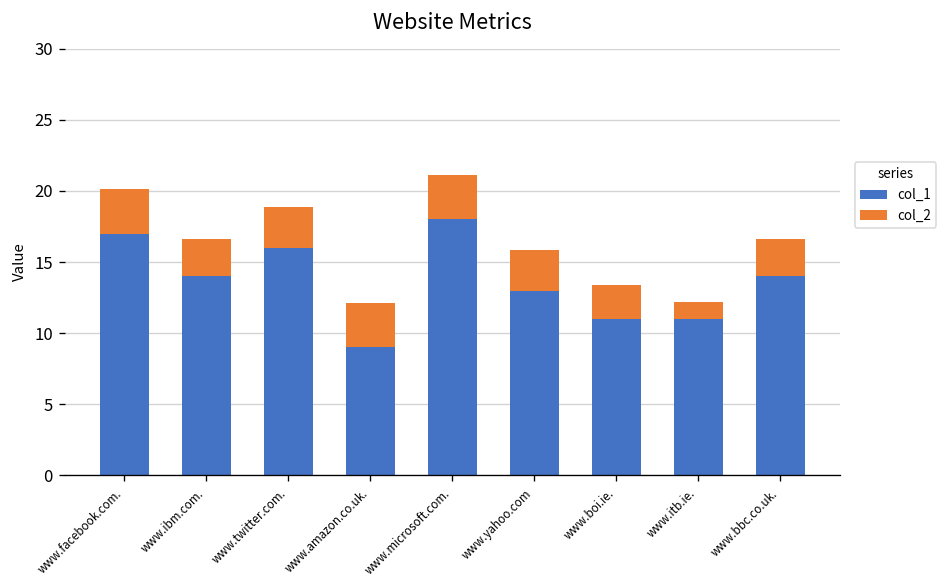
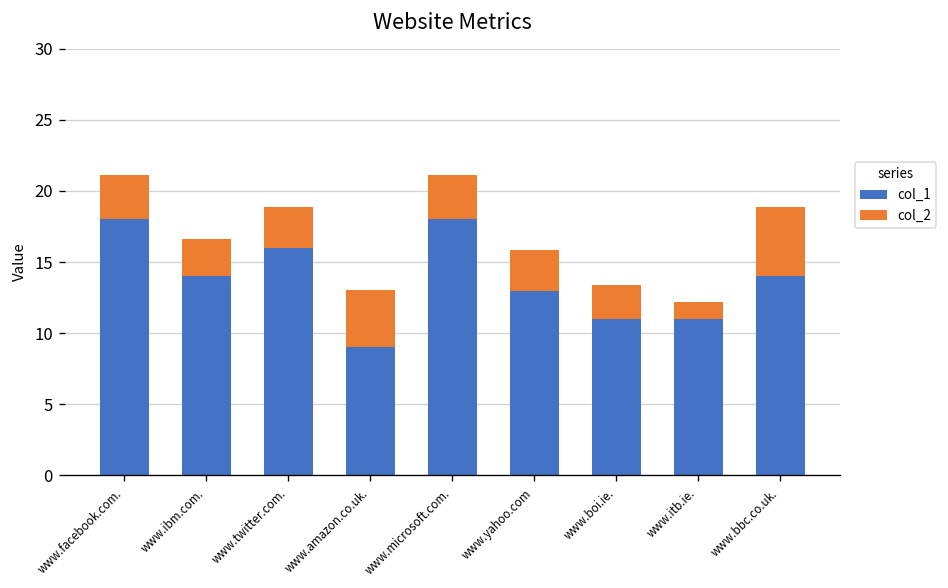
  {
    "col_1": {
-     "www.facebook.com.": 17,
+     "www.facebook.com.": 18,
      "www.ibm.com.": 14,
      "www.twitter.com.": 16,
      "www.amazon.co.uk.": 9,
      "www.microsoft.com.": 18,
      "www.yahoo.com": 13,
      "www.boi.ie.": 11,
      "www.itb.ie.": 11,
      "www.bbc.co.uk.": 14
    },
    "col_2": {
      "www.facebook.com.": 3.1,
      "www.ibm.com.": 2.6,
      "www.twitter.com.": 2.9,
-     "www.amazon.co.uk.": 3.1,
+     "www.amazon.co.uk.": 4.1,
      "www.microsoft.com.": 3.2,
      "www.yahoo.com": 2.8,
      "www.boi.ie.": 2.4,
      "www.itb.ie.": 1.2,
-     "www.bbc.co.uk.": 2.6
+     "www.bbc.co.uk.": 4.9
    }
  }
